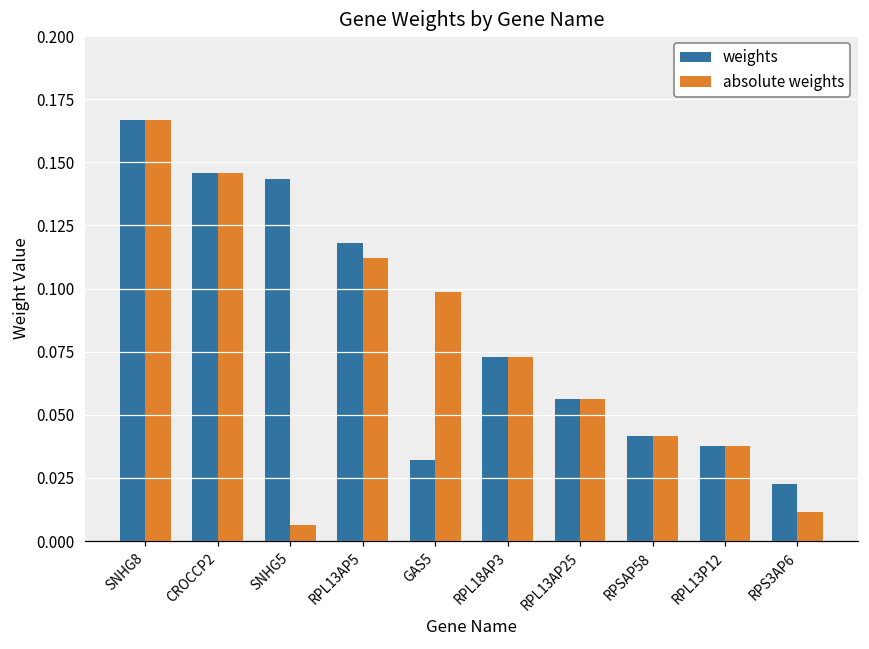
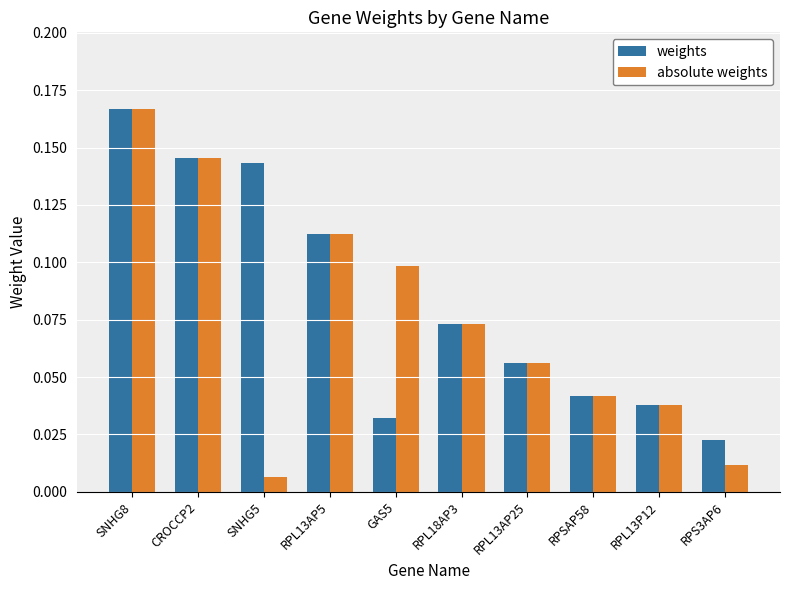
  {
    "weights": {
      "SNHG8": 0.167,
      "CROCCP2": 0.146,
      "SNHG5": 0.143,
-     "RPL13AP5": 0.118,
+     "RPL13AP5": 0.112,
      "GAS5": 0.032,
      "RPL18AP3": 0.073,
      "RPL13AP25": 0.056,
      "RPSAP58": 0.042,
      "RPL13P12": 0.038,
      "RPS3AP6": 0.023
    },
    "absolute weights": {
      "SNHG8": 0.167,
      "CROCCP2": 0.146,
      "SNHG5": 0.006,
      "RPL13AP5": 0.112,
      "GAS5": 0.098,
      "RPL18AP3": 0.073,
      "RPL13AP25": 0.056,
      "RPSAP58": 0.042,
      "RPL13P12": 0.038,
      "RPS3AP6": 0.012
    }
  }
